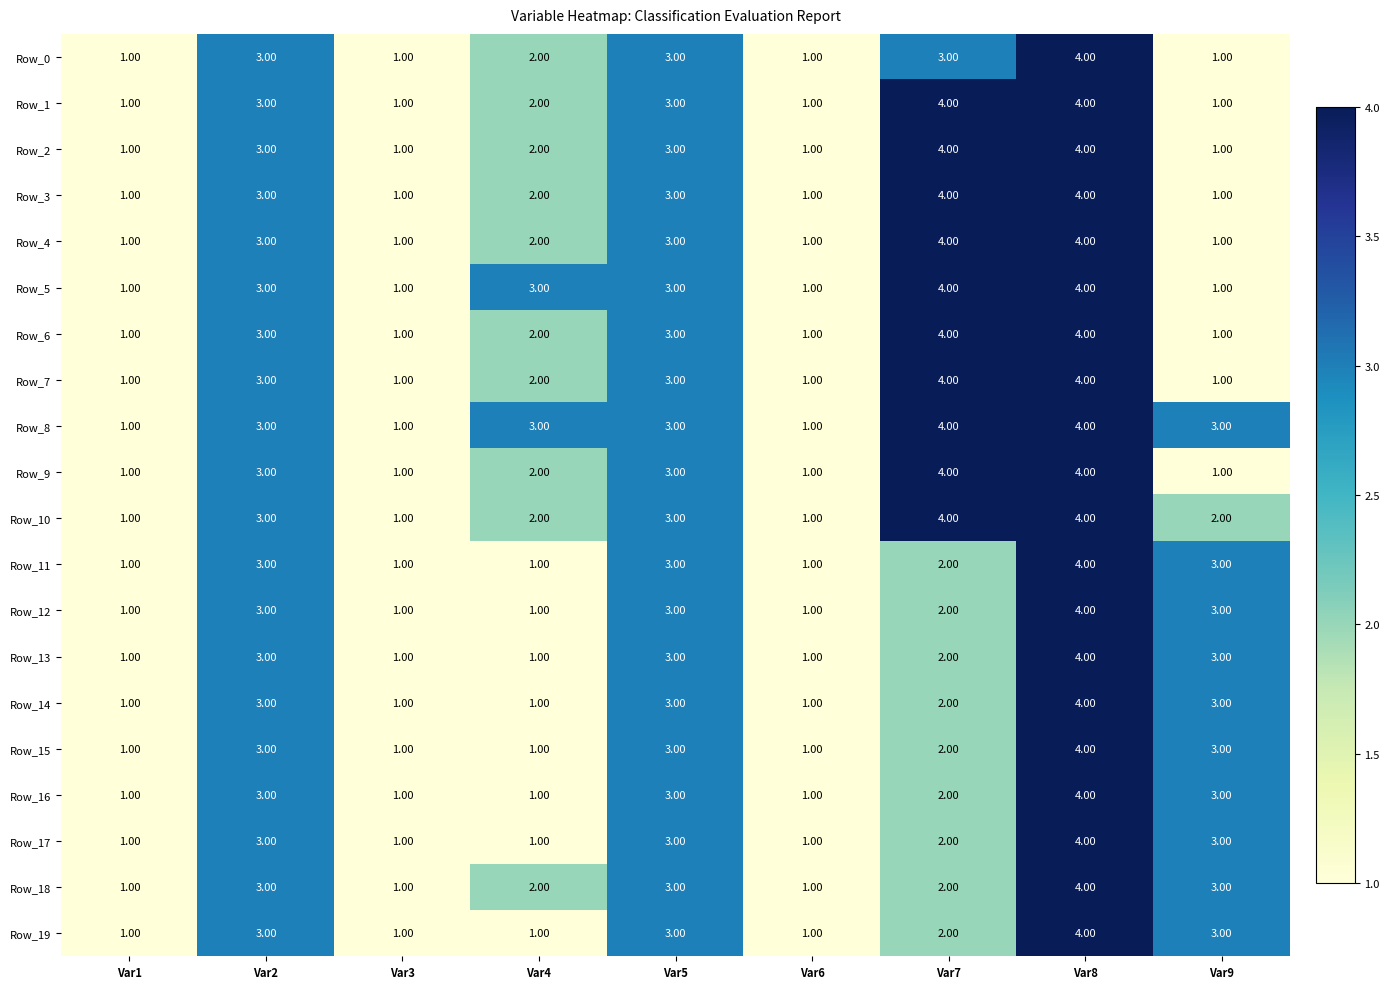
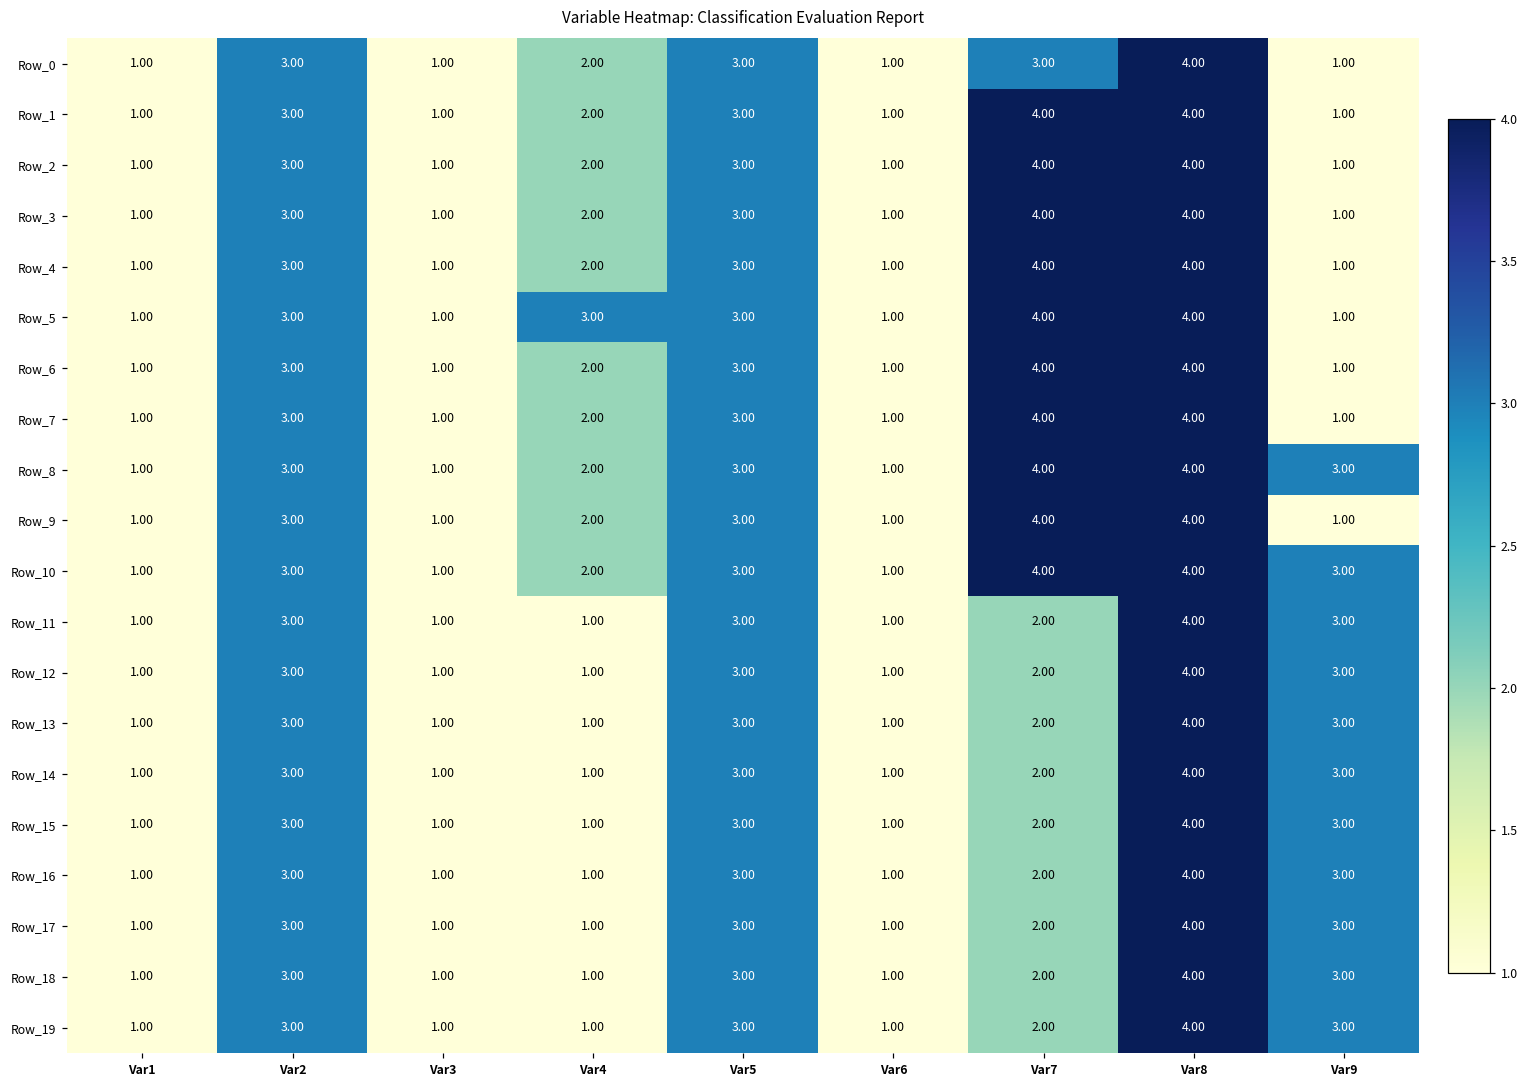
  {
    "Row_0": {
      "Var1": 1.00,
      "Var2": 3.00,
      "Var3": 1.00,
      "Var4": 2.00,
      "Var5": 3.00,
      "Var6": 1.00,
      "Var7": 3.00,
      "Var8": 4.00,
      "Var9": 1.00
    },
    "Row_1": {
      "Var1": 1.00,
      "Var2": 3.00,
      "Var3": 1.00,
      "Var4": 2.00,
      "Var5": 3.00,
      "Var6": 1.00,
      "Var7": 4.00,
      "Var8": 4.00,
      "Var9": 1.00
    },
    "Row_2": {
      "Var1": 1.00,
      "Var2": 3.00,
      "Var3": 1.00,
      "Var4": 2.00,
      "Var5": 3.00,
      "Var6": 1.00,
      "Var7": 4.00,
      "Var8": 4.00,
      "Var9": 1.00
    },
    "Row_3": {
      "Var1": 1.00,
      "Var2": 3.00,
      "Var3": 1.00,
      "Var4": 2.00,
      "Var5": 3.00,
      "Var6": 1.00,
      "Var7": 4.00,
      "Var8": 4.00,
      "Var9": 1.00
    },
    "Row_4": {
      "Var1": 1.00,
      "Var2": 3.00,
      "Var3": 1.00,
      "Var4": 2.00,
      "Var5": 3.00,
      "Var6": 1.00,
      "Var7": 4.00,
      "Var8": 4.00,
      "Var9": 1.00
    },
    "Row_5": {
      "Var1": 1.00,
      "Var2": 3.00,
      "Var3": 1.00,
      "Var4": 3.00,
      "Var5": 3.00,
      "Var6": 1.00,
      "Var7": 4.00,
      "Var8": 4.00,
      "Var9": 1.00
    },
    "Row_6": {
      "Var1": 1.00,
      "Var2": 3.00,
      "Var3": 1.00,
      "Var4": 2.00,
      "Var5": 3.00,
      "Var6": 1.00,
      "Var7": 4.00,
      "Var8": 4.00,
      "Var9": 1.00
    },
    "Row_7": {
      "Var1": 1.00,
      "Var2": 3.00,
      "Var3": 1.00,
      "Var4": 2.00,
      "Var5": 3.00,
      "Var6": 1.00,
      "Var7": 4.00,
      "Var8": 4.00,
      "Var9": 1.00
    },
    "Row_8": {
      "Var1": 1.00,
      "Var2": 3.00,
      "Var3": 1.00,
-     "Var4": 3.00,
+     "Var4": 2.00,
      "Var5": 3.00,
      "Var6": 1.00,
      "Var7": 4.00,
      "Var8": 4.00,
      "Var9": 3.00
    },
    "Row_9": {
      "Var1": 1.00,
      "Var2": 3.00,
      "Var3": 1.00,
      "Var4": 2.00,
      "Var5": 3.00,
      "Var6": 1.00,
      "Var7": 4.00,
      "Var8": 4.00,
      "Var9": 1.00
    },
    "Row_10": {
      "Var1": 1.00,
      "Var2": 3.00,
      "Var3": 1.00,
      "Var4": 2.00,
      "Var5": 3.00,
      "Var6": 1.00,
      "Var7": 4.00,
      "Var8": 4.00,
-     "Var9": 2.00
+     "Var9": 3.00
    },
    "Row_11": {
      "Var1": 1.00,
      "Var2": 3.00,
      "Var3": 1.00,
      "Var4": 1.00,
      "Var5": 3.00,
      "Var6": 1.00,
      "Var7": 2.00,
      "Var8": 4.00,
      "Var9": 3.00
    },
    "Row_12": {
      "Var1": 1.00,
      "Var2": 3.00,
      "Var3": 1.00,
      "Var4": 1.00,
      "Var5": 3.00,
      "Var6": 1.00,
      "Var7": 2.00,
      "Var8": 4.00,
      "Var9": 3.00
    },
    "Row_13": {
      "Var1": 1.00,
      "Var2": 3.00,
      "Var3": 1.00,
      "Var4": 1.00,
      "Var5": 3.00,
      "Var6": 1.00,
      "Var7": 2.00,
      "Var8": 4.00,
      "Var9": 3.00
    },
    "Row_14": {
      "Var1": 1.00,
      "Var2": 3.00,
      "Var3": 1.00,
      "Var4": 1.00,
      "Var5": 3.00,
      "Var6": 1.00,
      "Var7": 2.00,
      "Var8": 4.00,
      "Var9": 3.00
    },
    "Row_15": {
      "Var1": 1.00,
      "Var2": 3.00,
      "Var3": 1.00,
      "Var4": 1.00,
      "Var5": 3.00,
      "Var6": 1.00,
      "Var7": 2.00,
      "Var8": 4.00,
      "Var9": 3.00
    },
    "Row_16": {
      "Var1": 1.00,
      "Var2": 3.00,
      "Var3": 1.00,
      "Var4": 1.00,
      "Var5": 3.00,
      "Var6": 1.00,
      "Var7": 2.00,
      "Var8": 4.00,
      "Var9": 3.00
    },
    "Row_17": {
      "Var1": 1.00,
      "Var2": 3.00,
      "Var3": 1.00,
      "Var4": 1.00,
      "Var5": 3.00,
      "Var6": 1.00,
      "Var7": 2.00,
      "Var8": 4.00,
      "Var9": 3.00
    },
    "Row_18": {
      "Var1": 1.00,
      "Var2": 3.00,
      "Var3": 1.00,
-     "Var4": 2.00,
+     "Var4": 1.00,
      "Var5": 3.00,
      "Var6": 1.00,
      "Var7": 2.00,
      "Var8": 4.00,
      "Var9": 3.00
    },
    "Row_19": {
      "Var1": 1.00,
      "Var2": 3.00,
      "Var3": 1.00,
      "Var4": 1.00,
      "Var5": 3.00,
      "Var6": 1.00,
      "Var7": 2.00,
      "Var8": 4.00,
      "Var9": 3.00
    }
  }
